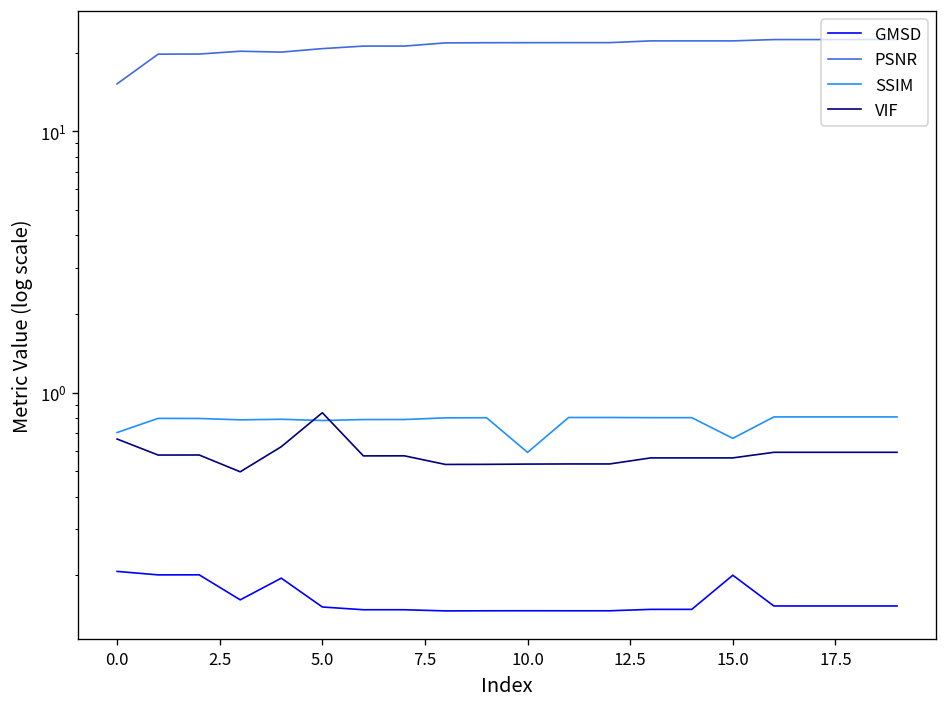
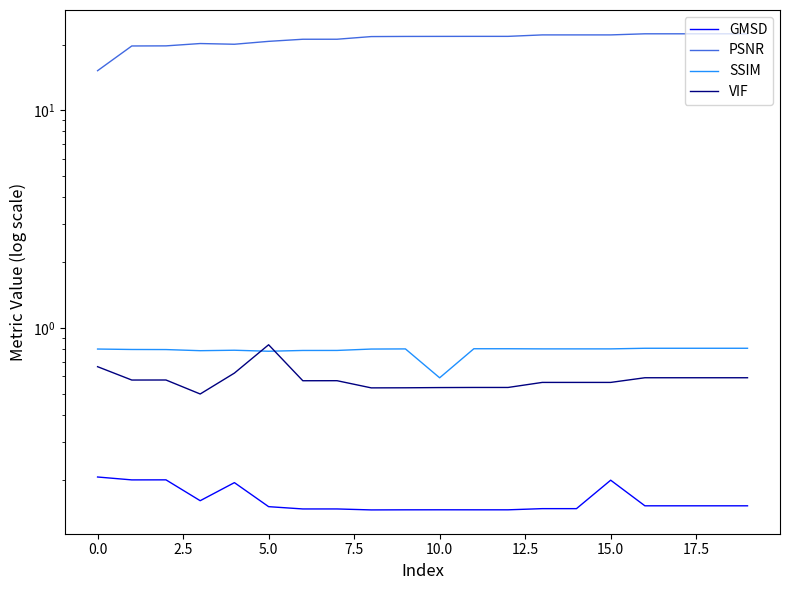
  {
    "GMSD": {
      "0.0": 0.21,
      "5.0": 0.15,
      "10.0": 0.15,
      "15.0": 0.20
    },
    "PSNR": {
      "0.0": 15,
      "5.0": 21,
      "10.0": 22,
      "15.0": 22
    },
    "SSIM": {
-     "0.0": 0.70,
+     "0.0": 0.80,
      "5.0": 0.78,
      "10.0": 0.59,
-     "15.0": 0.67
+     "15.0": 0.80
    },
    "VIF": {
      "0.0": 0.66,
      "5.0": 0.84,
      "10.0": 0.53,
      "15.0": 0.56
    }
  }
